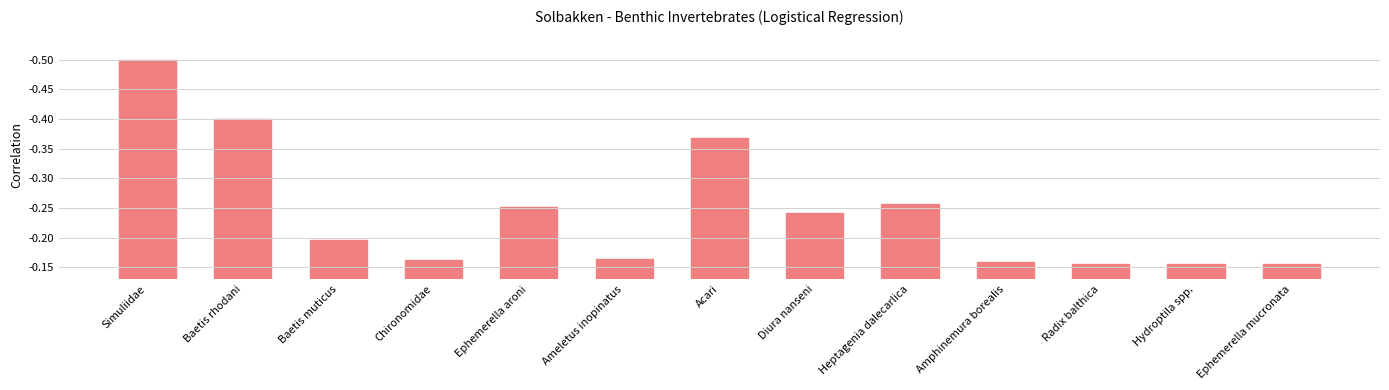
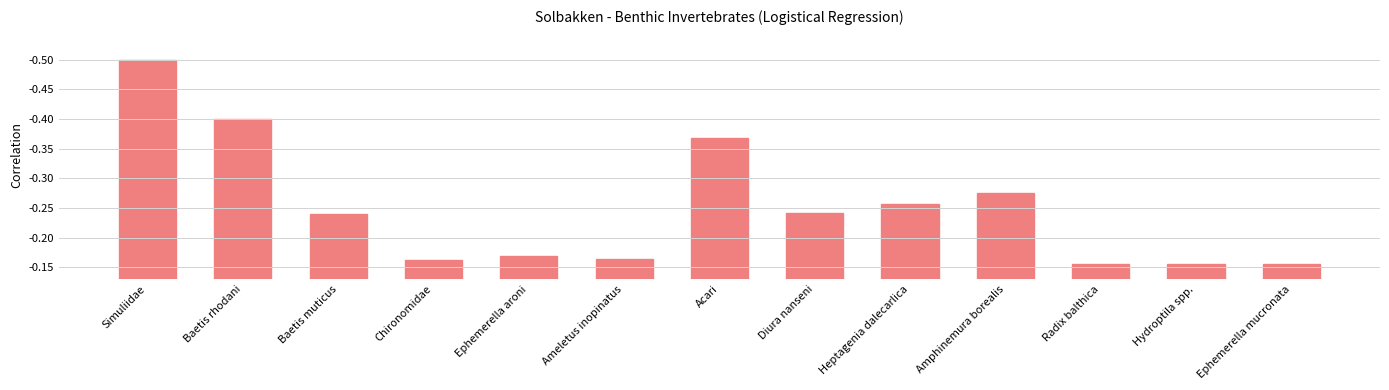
  {
    "Simuliidae": -0.50,
    "Baetis rhodani": -0.40,
-   "Baetis muticus": -0.20,
+   "Baetis muticus": -0.24,
    "Chironomidae": -0.16,
-   "Ephemerella aroni": -0.25,
+   "Ephemerella aroni": -0.17,
    "Ameletus inopinatus": -0.16,
    "Acari": -0.37,
    "Diura nanseni": -0.24,
    "Heptagenia dalecarlica": -0.26,
-   "Amphinemura borealis": -0.16,
+   "Amphinemura borealis": -0.28,
    "Radix balthica": -0.16,
    "Hydroptila spp.": -0.16,
    "Ephemerella mucronata": -0.16
  }
